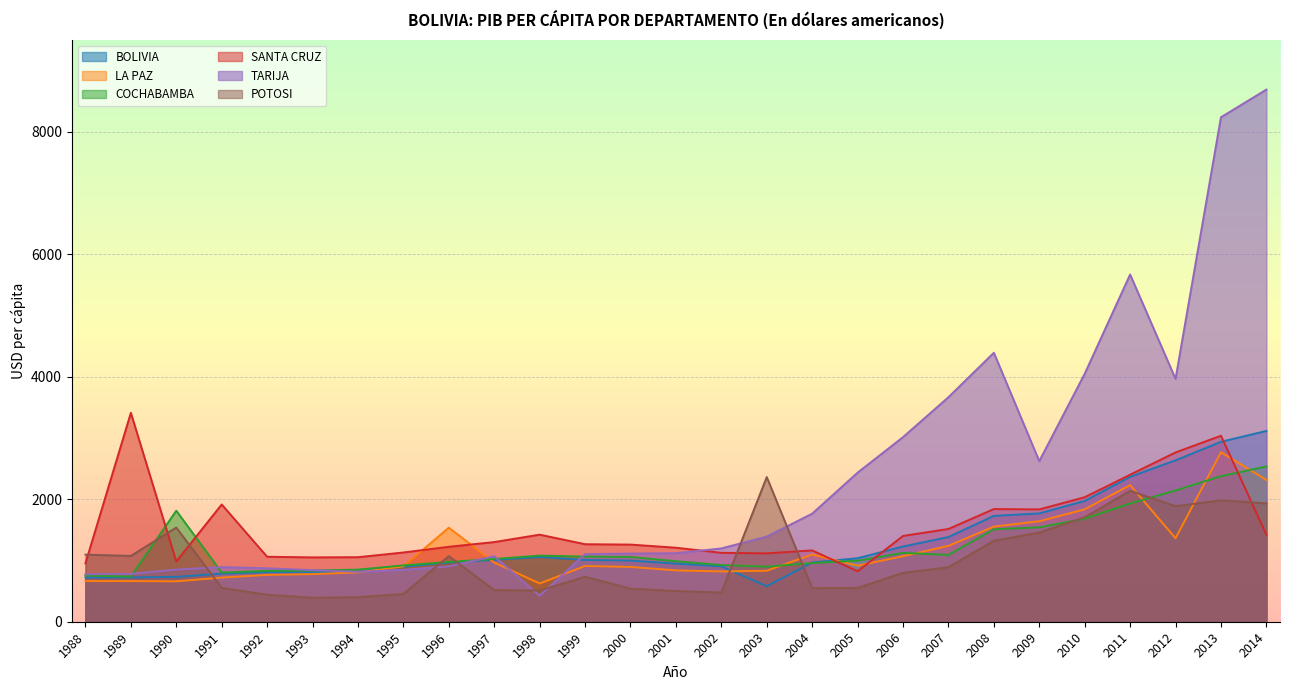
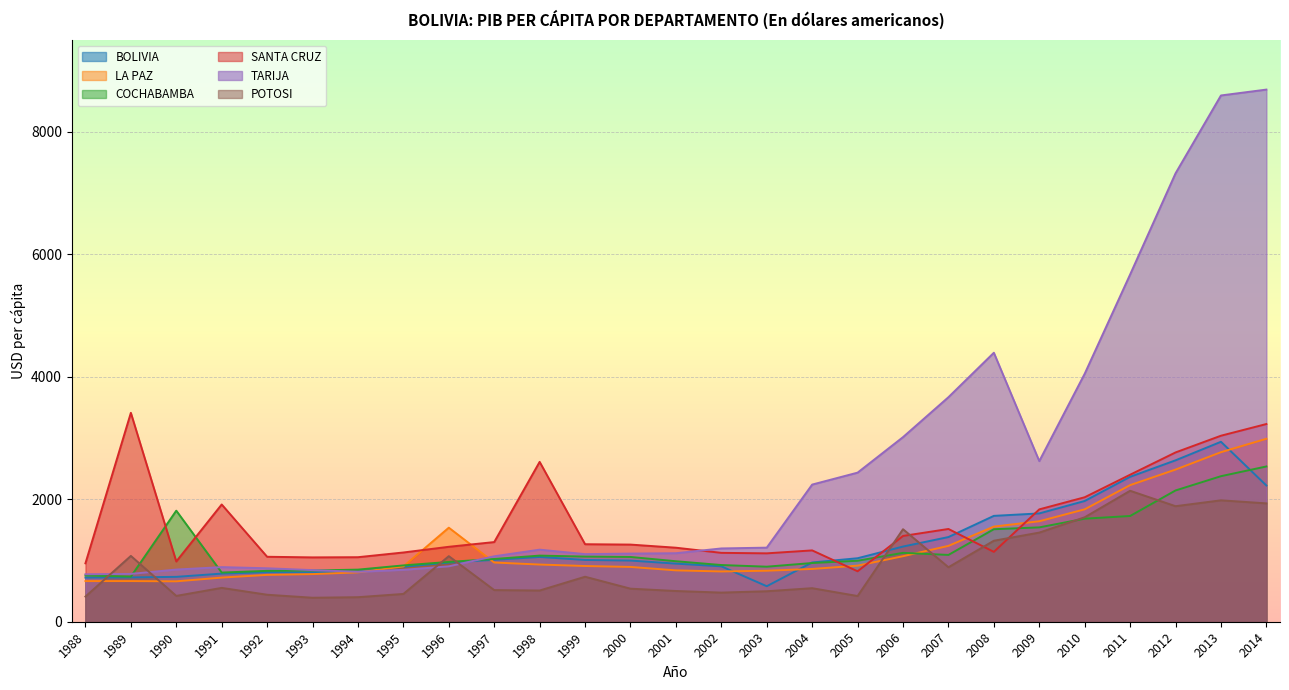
  {
    "BOLIVIA": {
      "1990": 700,
      "1999": 1000,
      "2000": 1000,
      "2003": 600,
      "2006": 1200,
      "2007": 1400,
      "2008": 1700,
      "2009": 1800,
      "2010": 2000,
      "2012": 2600,
      "2013": 2900,
-     "2014": 3100
+     "2014": 2200
    },
    "LA PAZ": {
      "1988": 700,
      "1989": 700,
      "1990": 700,
      "1991": 700,
      "1992": 800,
      "1996": 1500,
      "1997": 1000,
-     "1998": 600,
+     "1998": 900,
      "1999": 900,
      "2000": 900,
      "2001": 800,
      "2002": 800,
      "2003": 800,
-     "2004": 1100,
+     "2004": 900,
      "2005": 900,
      "2006": 1100,
      "2007": 1200,
      "2008": 1600,
      "2009": 1600,
      "2010": 1800,
      "2011": 2200,
-     "2012": 1400,
+     "2012": 2500,
      "2013": 2800,
-     "2014": 2300
+     "2014": 3000
    },
    "COCHABAMBA": {
      "1990": 1800,
      "2000": 1100,
      "2003": 900,
      "2006": 1100,
      "2007": 1100,
      "2008": 1500,
      "2009": 1500,
-     "2011": 1900,
+     "2011": 1700,
      "2012": 2100,
      "2013": 2400,
      "2014": 2500
    },
    "SANTA CRUZ": {
      "1988": 1000,
      "1989": 3400,
      "1990": 1000,
      "1991": 1900,
      "1992": 1100,
      "1993": 1100,
      "1994": 1100,
      "1995": 1100,
      "1996": 1200,
      "1997": 1300,
-     "1998": 1400,
+     "1998": 2600,
      "1999": 1300,
      "2000": 1300,
      "2001": 1200,
      "2002": 1100,
      "2003": 1100,
      "2004": 1200,
      "2005": 800,
      "2006": 1400,
      "2007": 1500,
-     "2008": 1800,
+     "2008": 1100,
      "2009": 1800,
      "2010": 2000,
      "2012": 2800,
      "2013": 3000,
-     "2014": 1400
+     "2014": 3200
    },
    "TARIJA": {
      "1989": 800,
      "1990": 900,
      "1991": 900,
      "1995": 800,
      "1996": 900,
      "1997": 1100,
-     "1998": 400,
+     "1998": 1200,
      "2000": 1100,
      "2001": 1100,
      "2002": 1200,
-     "2003": 1400,
-     "2004": 1800,
+     "2003": 1200,
+     "2004": 2200,
      "2005": 2400,
      "2006": 3000,
      "2007": 3700,
      "2008": 4400,
      "2009": 2600,
      "2010": 4100,
      "2011": 5700,
-     "2012": 4000,
-     "2013": 8200,
+     "2012": 7300,
+     "2013": 8600,
      "2014": 8700
    },
    "POTOSI": {
-     "1988": 1100,
+     "1988": 400,
      "1989": 1100,
-     "1990": 1500,
+     "1990": 400,
      "1991": 600,
      "1992": 400,
      "1993": 400,
      "1994": 400,
      "1995": 500,
      "1996": 1100,
      "1997": 500,
      "1998": 500,
      "1999": 700,
      "2000": 500,
      "2001": 500,
      "2002": 500,
-     "2003": 2400,
+     "2003": 500,
      "2004": 500,
-     "2005": 600,
-     "2006": 800,
+     "2005": 400,
+     "2006": 1500,
      "2007": 900,
      "2008": 1300,
      "2009": 1500,
      "2011": 2100,
      "2012": 1900,
      "2013": 2000,
      "2014": 1900
    }
  }
